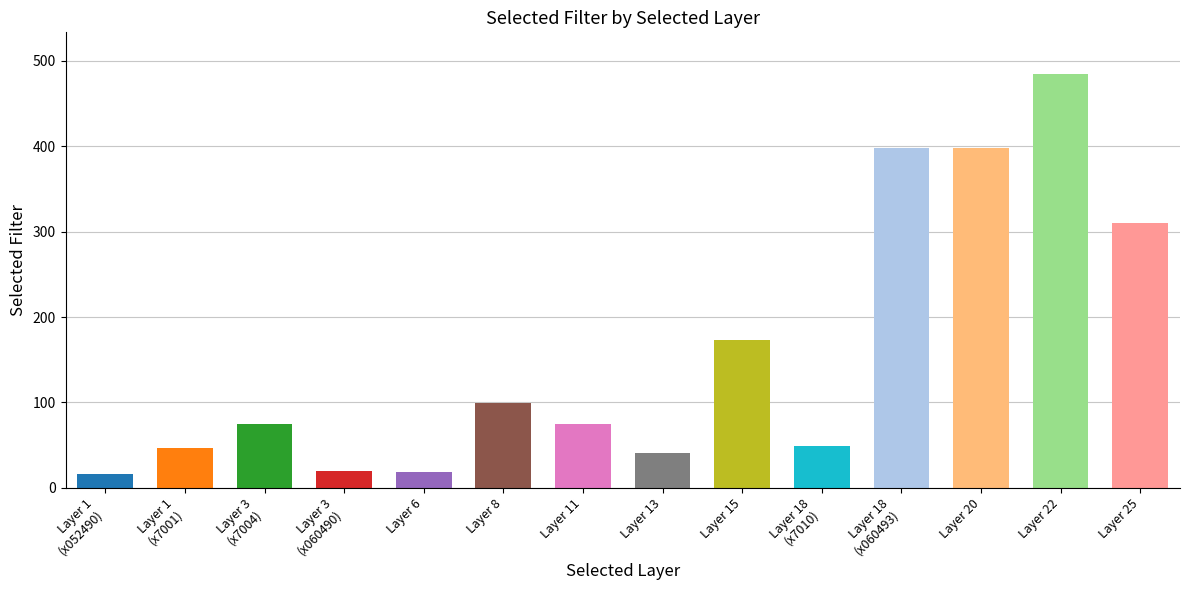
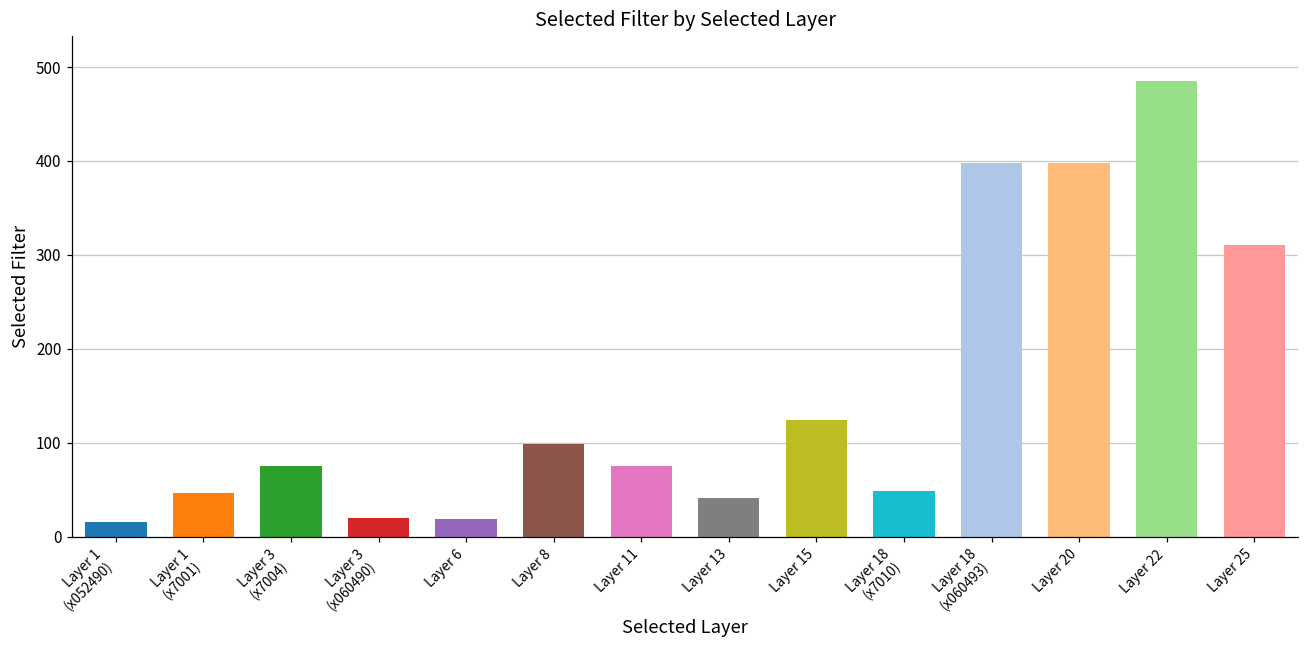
  {
    "Layer 1 (x052490)": 20,
    "Layer 1 (x7001)": 50,
    "Layer 3 (x7004)": 80,
    "Layer 3 (x060490)": 20,
    "Layer 6": 20,
    "Layer 8": 100,
    "Layer 11": 80,
    "Layer 13": 40,
-   "Layer 15": 170,
+   "Layer 15": 120,
    "Layer 18 (x7010)": 50,
    "Layer 18 (x060493)": 400,
    "Layer 20": 400,
    "Layer 22": 490,
    "Layer 25": 310
  }
